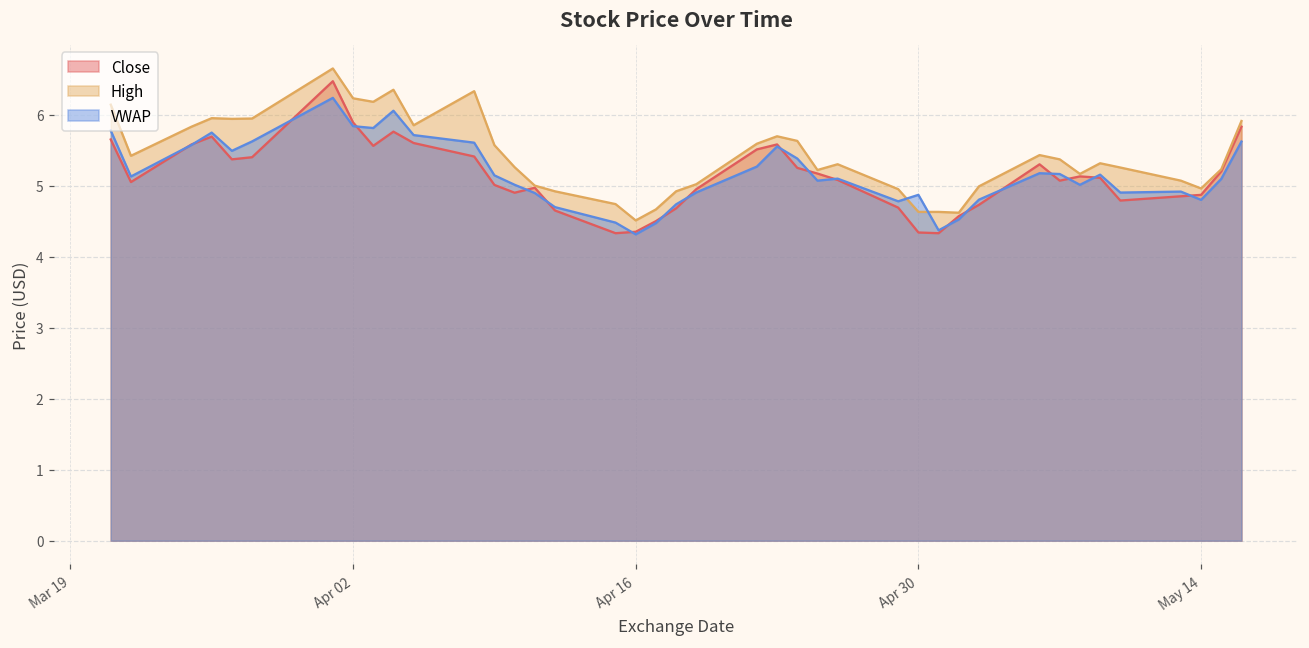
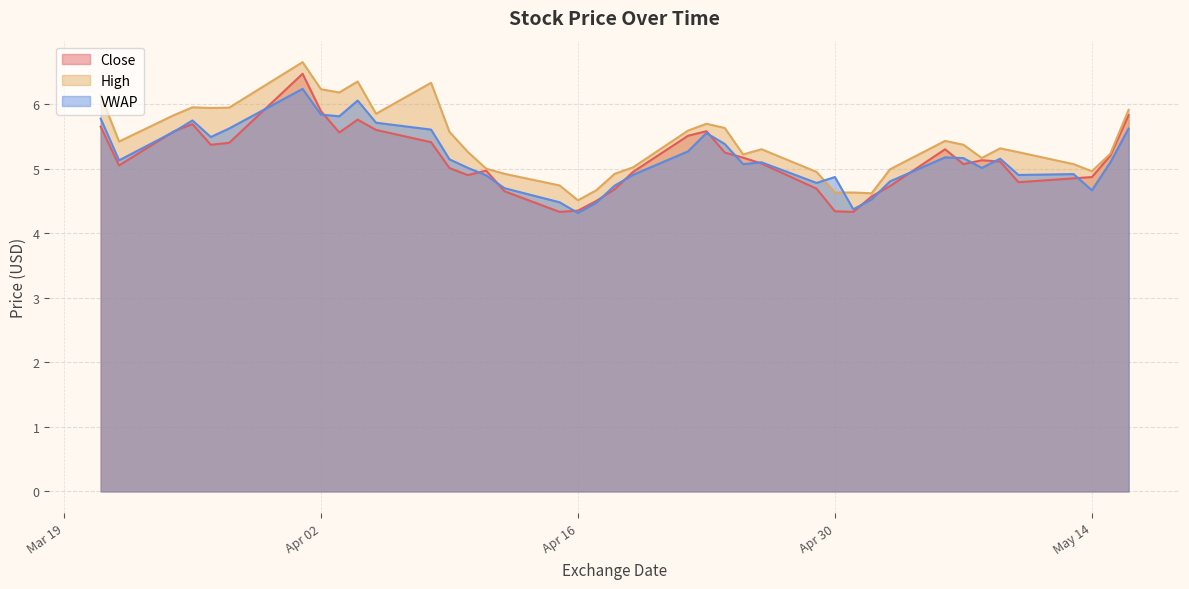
  {
    "VWAP": {
      "Apr 02": 5.8,
      "Apr 30": 4.9,
-     "May 14": 4.8
+     "May 14": 4.7
    }
  }
